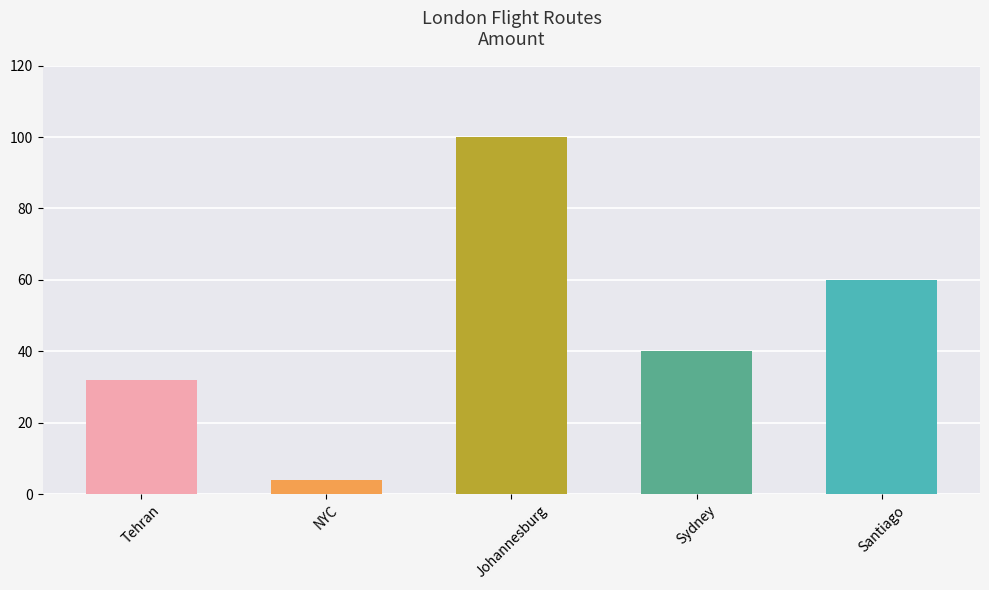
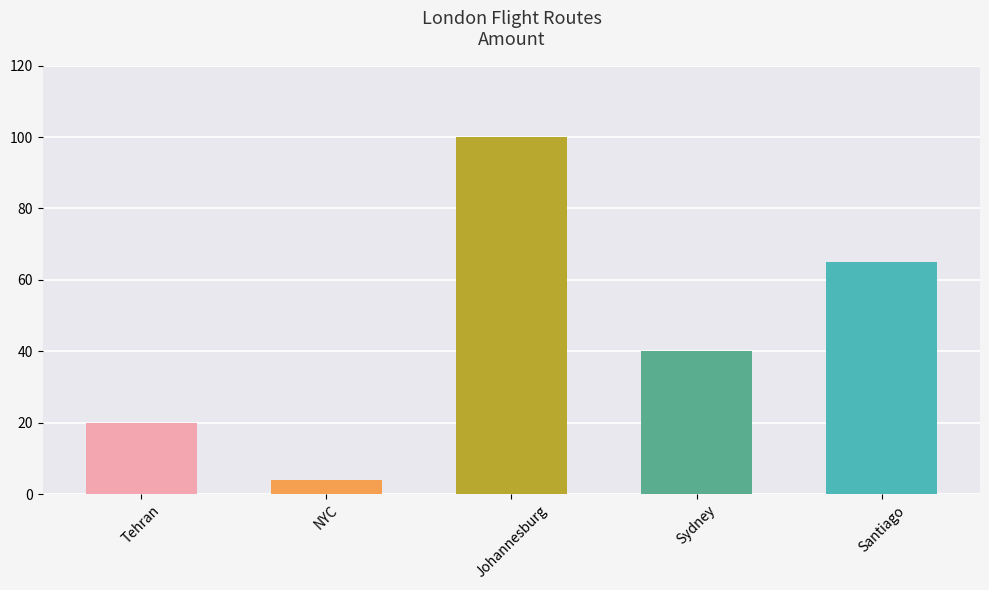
  {
-   "Tehran": 32,
+   "Tehran": 20,
    "NYC": 4,
    "Johannesburg": 100,
    "Sydney": 40,
-   "Santiago": 60
+   "Santiago": 65
  }
